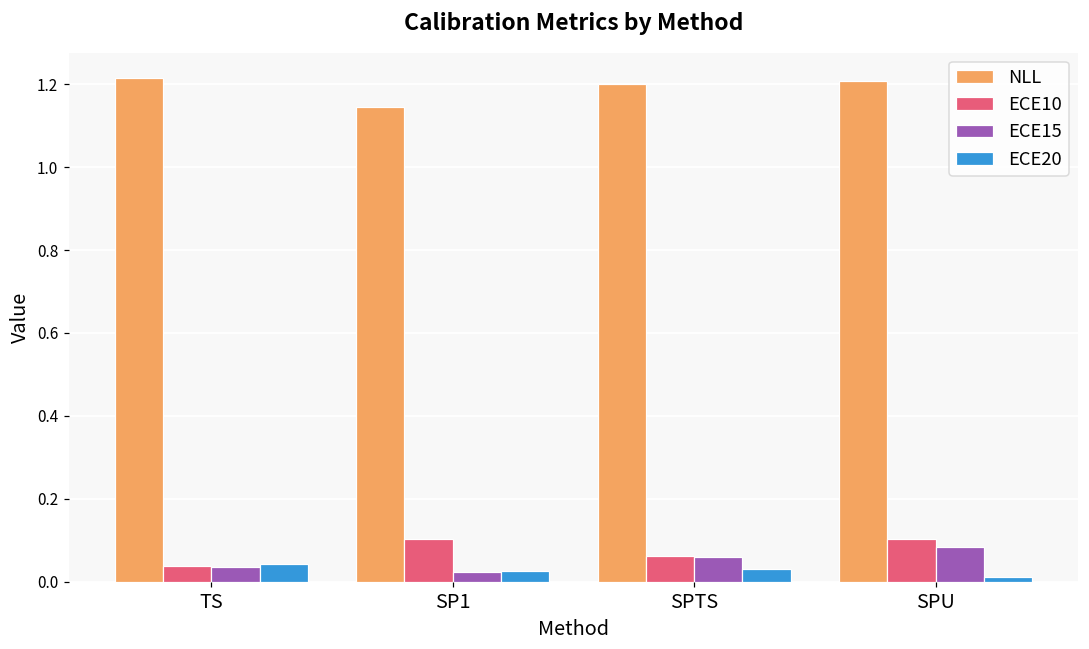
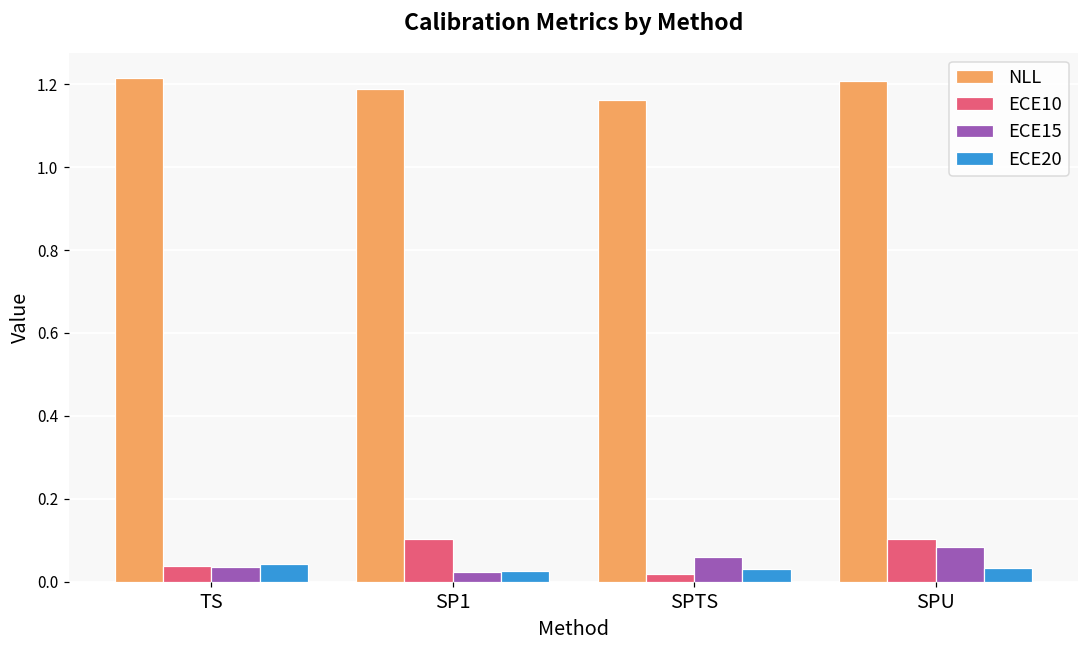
  {
    "NLL": {
      "TS": 1.22,
-     "SP1": 1.15,
-     "SPTS": 1.20,
+     "SP1": 1.19,
+     "SPTS": 1.16,
      "SPU": 1.21
    },
    "ECE10": {
      "TS": 0.04,
      "SP1": 0.10,
-     "SPTS": 0.06,
+     "SPTS": 0.02,
      "SPU": 0.10
    },
    "ECE15": {
      "TS": 0.04,
      "SP1": 0.02,
      "SPTS": 0.06,
      "SPU": 0.08
    },
    "ECE20": {
      "TS": 0.04,
      "SP1": 0.03,
      "SPTS": 0.03,
-     "SPU": 0.01
+     "SPU": 0.03
    }
  }
